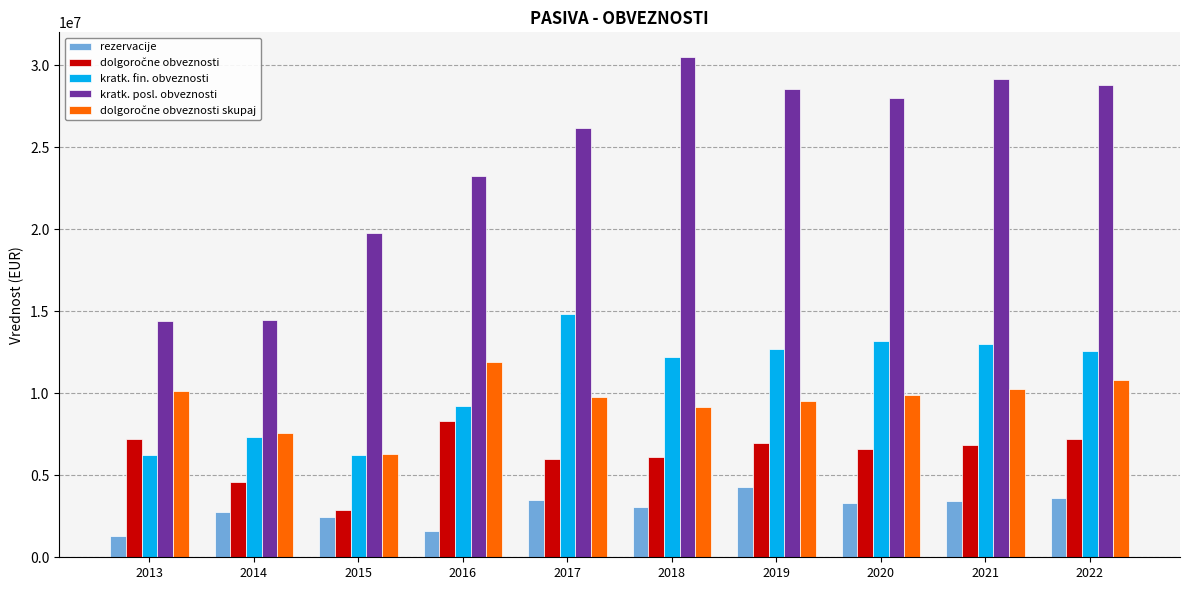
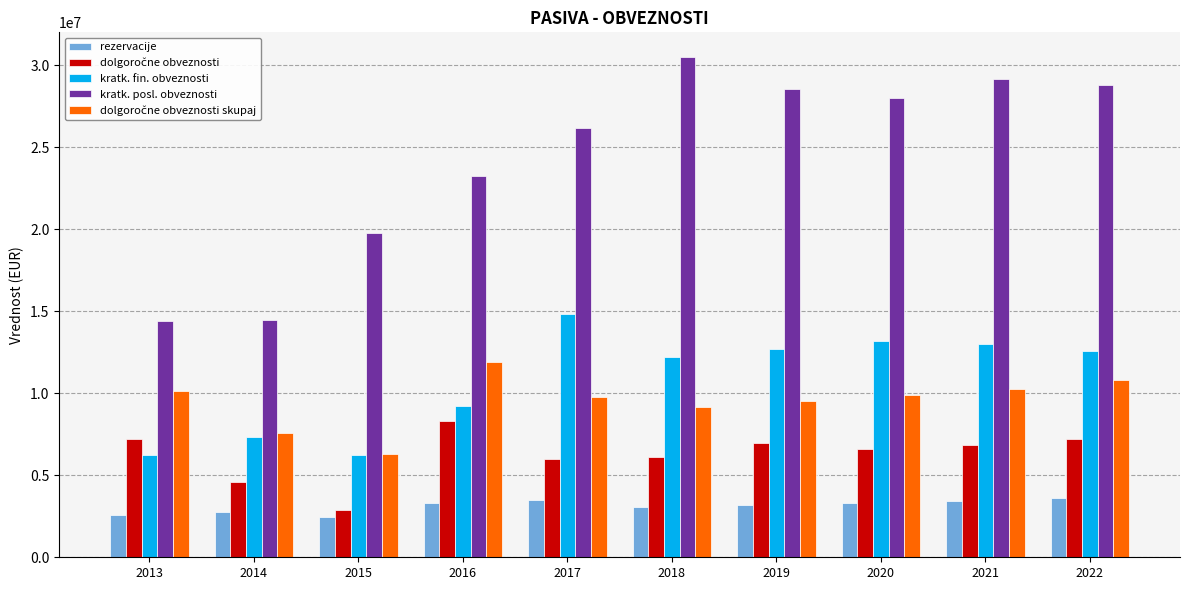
  {
    "rezervacije": {
-     "2013": 1300000,
+     "2013": 2600000,
      "2014": 2800000,
      "2015": 2500000,
-     "2016": 1600000,
+     "2016": 3300000,
      "2017": 3500000,
      "2018": 3000000,
-     "2019": 4300000,
+     "2019": 3200000,
      "2020": 3300000,
      "2021": 3400000,
      "2022": 3600000
    },
    "dolgoročne obveznosti": {
      "2013": 7200000,
      "2014": 4600000,
      "2015": 2900000,
      "2016": 8300000,
      "2017": 6000000,
      "2018": 6100000,
      "2019": 7000000,
      "2020": 6600000,
      "2021": 6900000,
      "2022": 7200000
    },
    "kratk. fin. obveznosti": {
      "2013": 6200000,
      "2014": 7300000,
      "2015": 6200000,
      "2016": 9200000,
      "2017": 14800000,
      "2018": 12200000,
      "2019": 12700000,
      "2020": 13200000,
      "2021": 13000000,
      "2022": 12600000
    },
    "kratk. posl. obveznosti": {
      "2013": 14400000,
      "2014": 14500000,
      "2015": 19800000,
      "2016": 23300000,
      "2017": 26200000,
      "2018": 30500000,
      "2019": 28500000,
      "2020": 28000000,
      "2021": 29100000,
      "2022": 28800000
    },
    "dolgoročne obveznosti skupaj": {
      "2013": 10100000,
      "2014": 7600000,
      "2015": 6300000,
      "2016": 11900000,
      "2017": 9800000,
      "2018": 9100000,
      "2019": 9500000,
      "2020": 9900000,
      "2021": 10300000,
      "2022": 10800000
    }
  }
